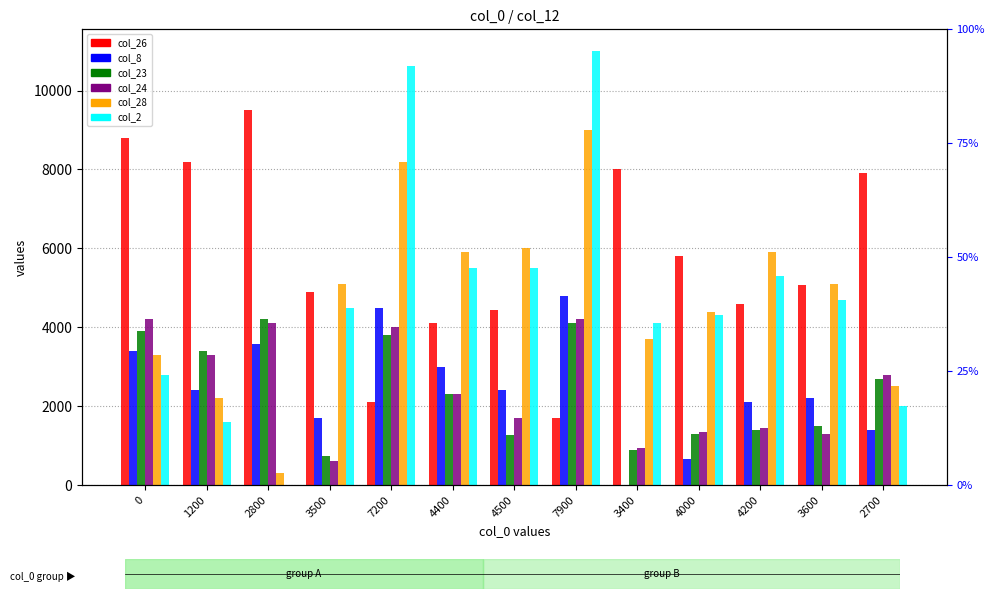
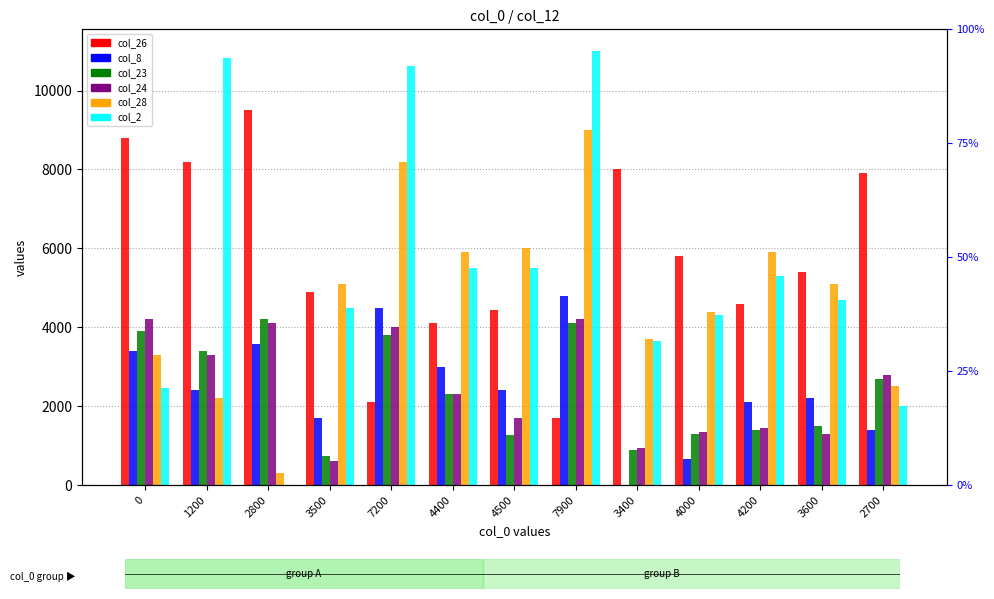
  {
    "col_26": {
      "0": 8800,
      "1200": 8200,
      "2800": 9500,
      "3500": 4900,
      "7200": 2100,
      "4400": 4100,
      "4500": 4400,
      "7900": 1700,
      "3400": 8000,
      "4000": 5800,
      "4200": 4600,
-     "3600": 5100,
+     "3600": 5400,
      "2700": 7900
    },
    "col_8": {
      "0": 3400,
      "1200": 2400,
      "2800": 3600,
      "3500": 1700,
      "7200": 4500,
      "4400": 3000,
      "4500": 2400,
      "7900": 4800,
      "3400": 0,
      "4000": 700,
      "4200": 2100,
      "3600": 2200,
      "2700": 1400
    },
    "col_23": {
      "0": 3900,
      "1200": 3400,
      "2800": 4200,
      "3500": 800,
      "7200": 3800,
      "4400": 2300,
      "4500": 1300,
      "7900": 4100,
      "3400": 900,
      "4000": 1300,
      "4200": 1400,
      "3600": 1500,
      "2700": 2700
    },
    "col_24": {
      "0": 4200,
      "1200": 3300,
      "2800": 4100,
      "3500": 600,
      "7200": 4000,
      "4400": 2300,
      "4500": 1700,
      "7900": 4200,
      "3400": 1000,
      "4000": 1400,
      "4200": 1500,
      "3600": 1300,
      "2700": 2800
    },
    "col_28": {
      "0": 3300,
      "1200": 2200,
      "2800": 300,
      "3500": 5100,
      "7200": 8200,
      "4400": 5900,
      "4500": 6000,
      "7900": 9000,
      "3400": 3700,
      "4000": 4400,
      "4200": 5900,
      "3600": 5100,
      "2700": 2500
    },
    "col_2": {
-     "0": 2800,
-     "1200": 1600,
+     "0": 2500,
+     "1200": 10800,
      "2800": 0,
      "3500": 4500,
      "7200": 10600,
      "4400": 5500,
      "4500": 5500,
      "7900": 11000,
-     "3400": 4100,
+     "3400": 3600,
      "4000": 4300,
      "4200": 5300,
      "3600": 4700,
      "2700": 2000
    }
  }
